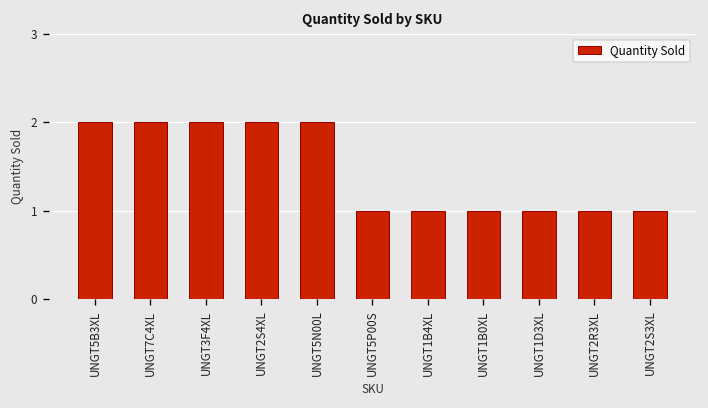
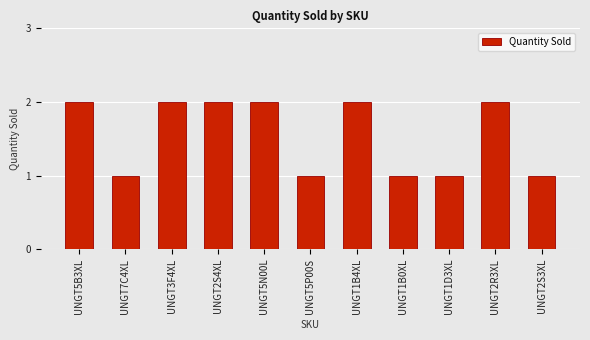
  {
    "UNGT5B3XL": 2,
-   "UNGT7C4XL": 2,
+   "UNGT7C4XL": 1,
    "UNGT3F4XL": 2,
    "UNGT2S4XL": 2,
    "UNGT5N00L": 2,
    "UNGT5P00S": 1,
-   "UNGT1B4XL": 1,
+   "UNGT1B4XL": 2,
    "UNGT1B0XL": 1,
    "UNGT1D3XL": 1,
-   "UNGT2R3XL": 1,
+   "UNGT2R3XL": 2,
    "UNGT2S3XL": 1
  }
